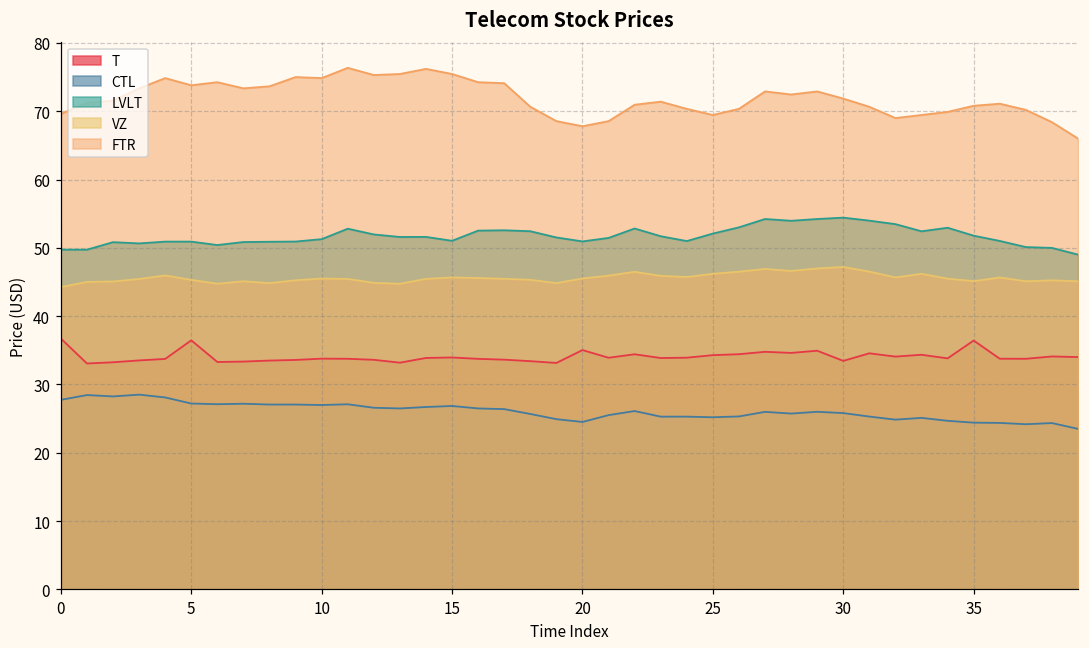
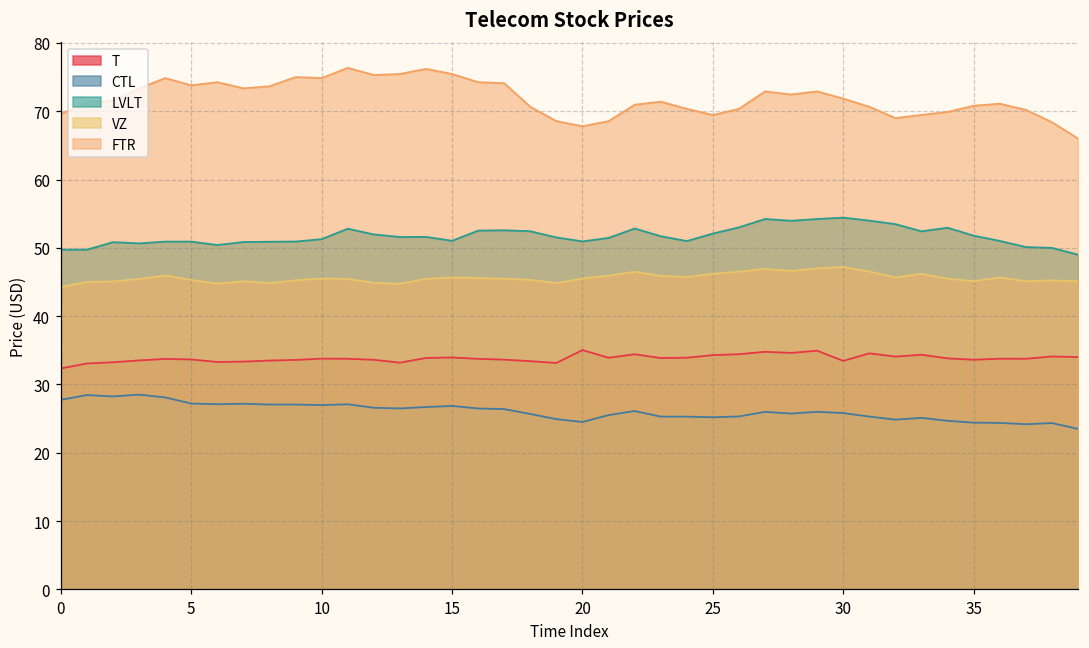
  {
    "T": {
-     "0": 37,
-     "5": 36,
+     "0": 32,
+     "5": 34,
      "10": 34,
      "15": 34,
      "20": 35,
      "25": 34,
      "30": 33,
-     "35": 36
+     "35": 34
    }
  }
